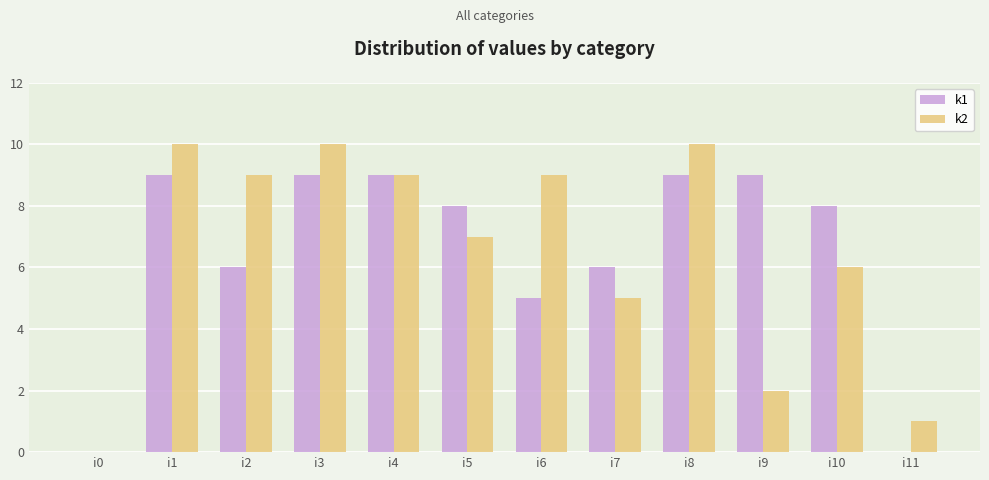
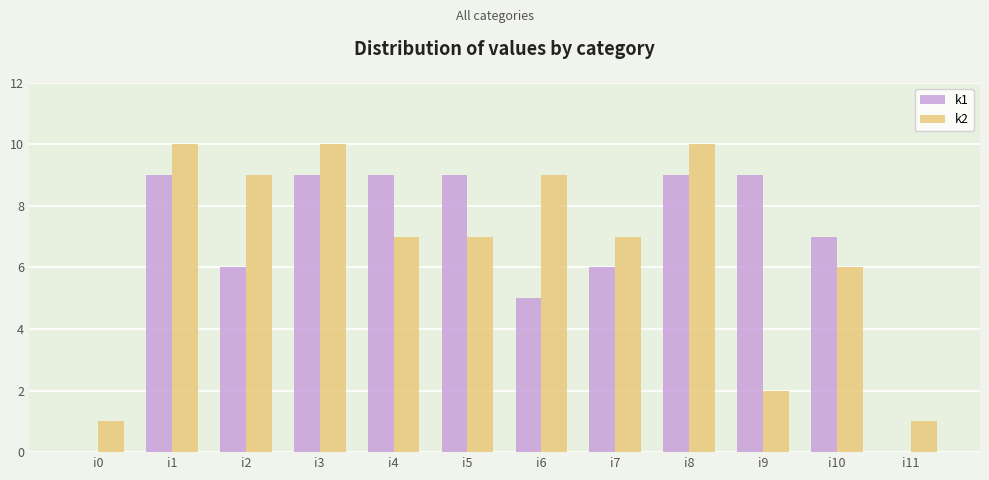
  {
    "k1": {
      "i0": 0,
      "i1": 9,
      "i2": 6,
      "i3": 9,
      "i4": 9,
-     "i5": 8,
+     "i5": 9,
      "i6": 5,
      "i7": 6,
      "i8": 9,
      "i9": 9,
-     "i10": 8,
+     "i10": 7,
      "i11": 0
    },
    "k2": {
-     "i0": 0,
+     "i0": 1,
      "i1": 10,
      "i2": 9,
      "i3": 10,
-     "i4": 9,
+     "i4": 7,
      "i5": 7,
      "i6": 9,
-     "i7": 5,
+     "i7": 7,
      "i8": 10,
      "i9": 2,
      "i10": 6,
      "i11": 1
    }
  }
